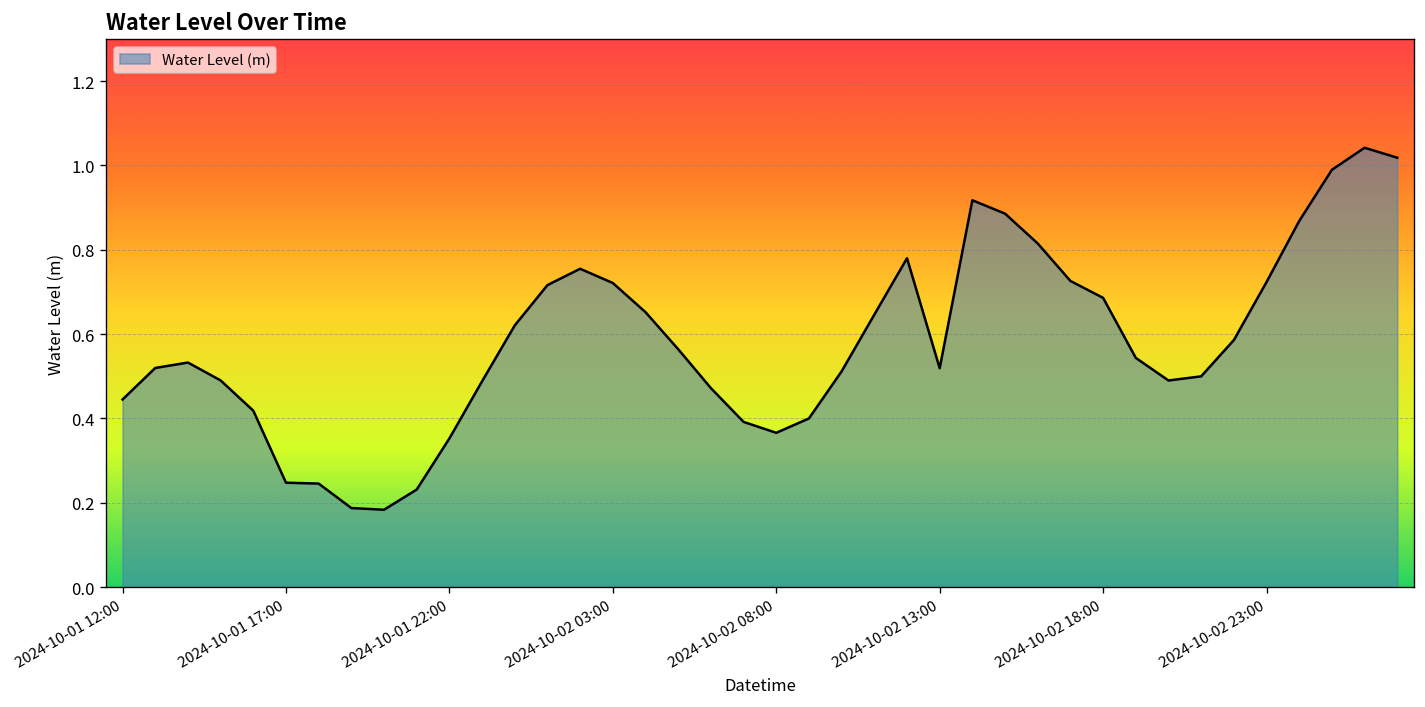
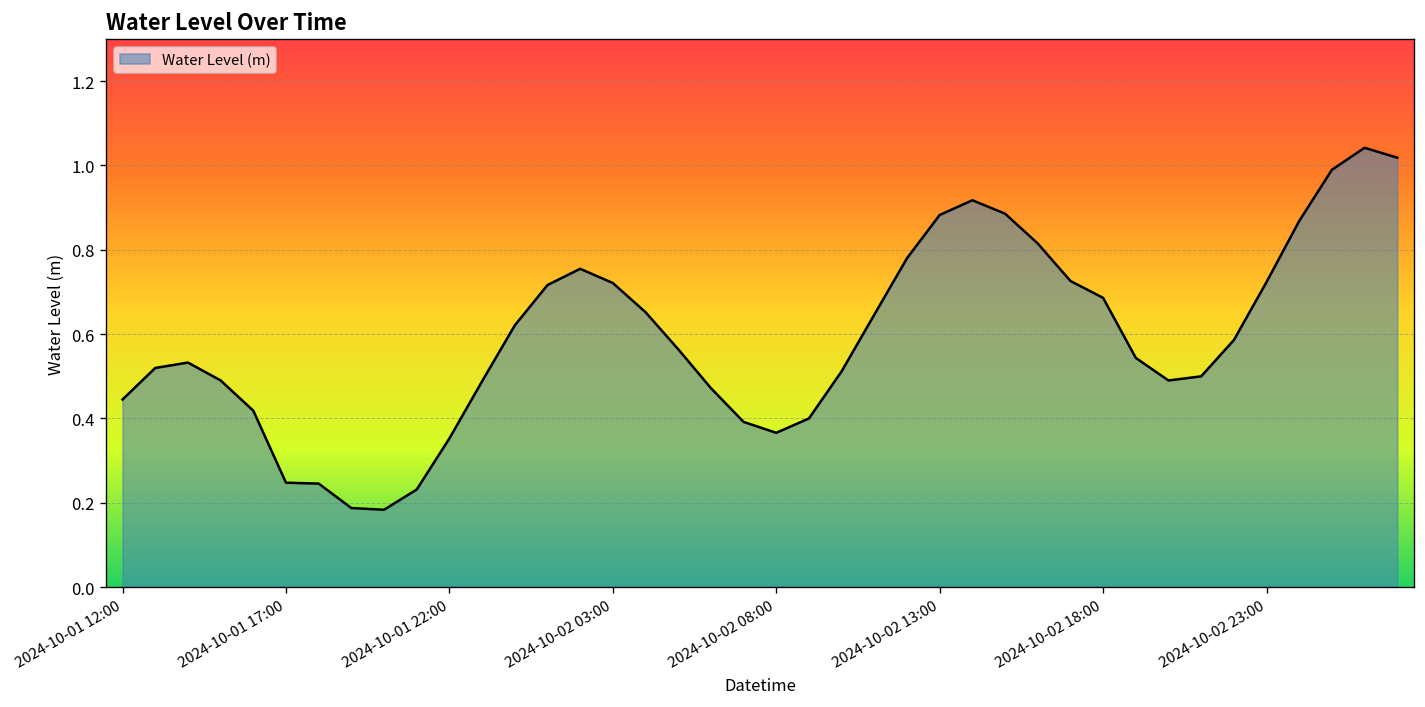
  {
    "2024-10-01 12:00": 0.44,
    "2024-10-01 17:00": 0.25,
    "2024-10-01 22:00": 0.35,
    "2024-10-02 03:00": 0.72,
    "2024-10-02 08:00": 0.37,
-   "2024-10-02 13:00": 0.52,
+   "2024-10-02 13:00": 0.88,
    "2024-10-02 18:00": 0.69,
    "2024-10-02 23:00": 0.72
  }
